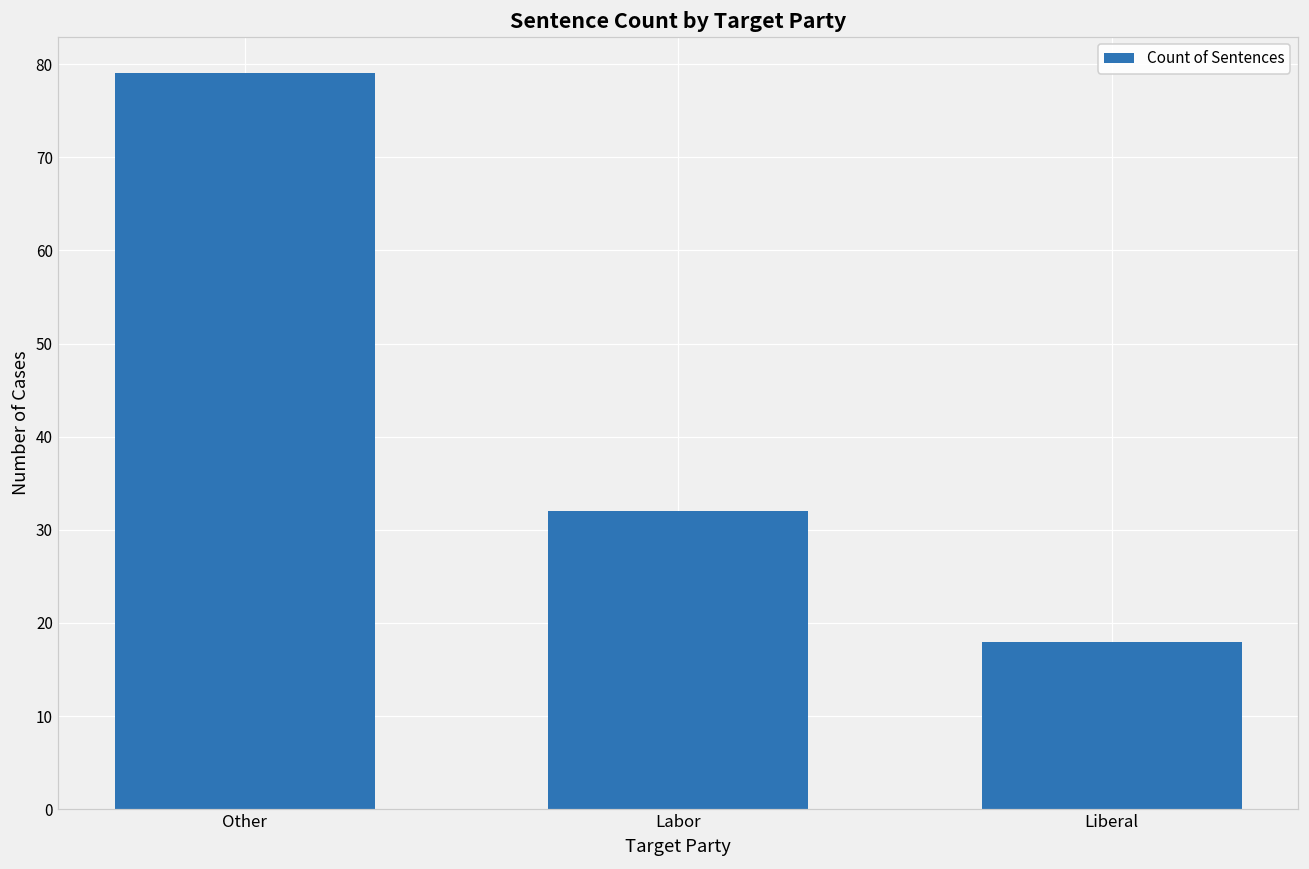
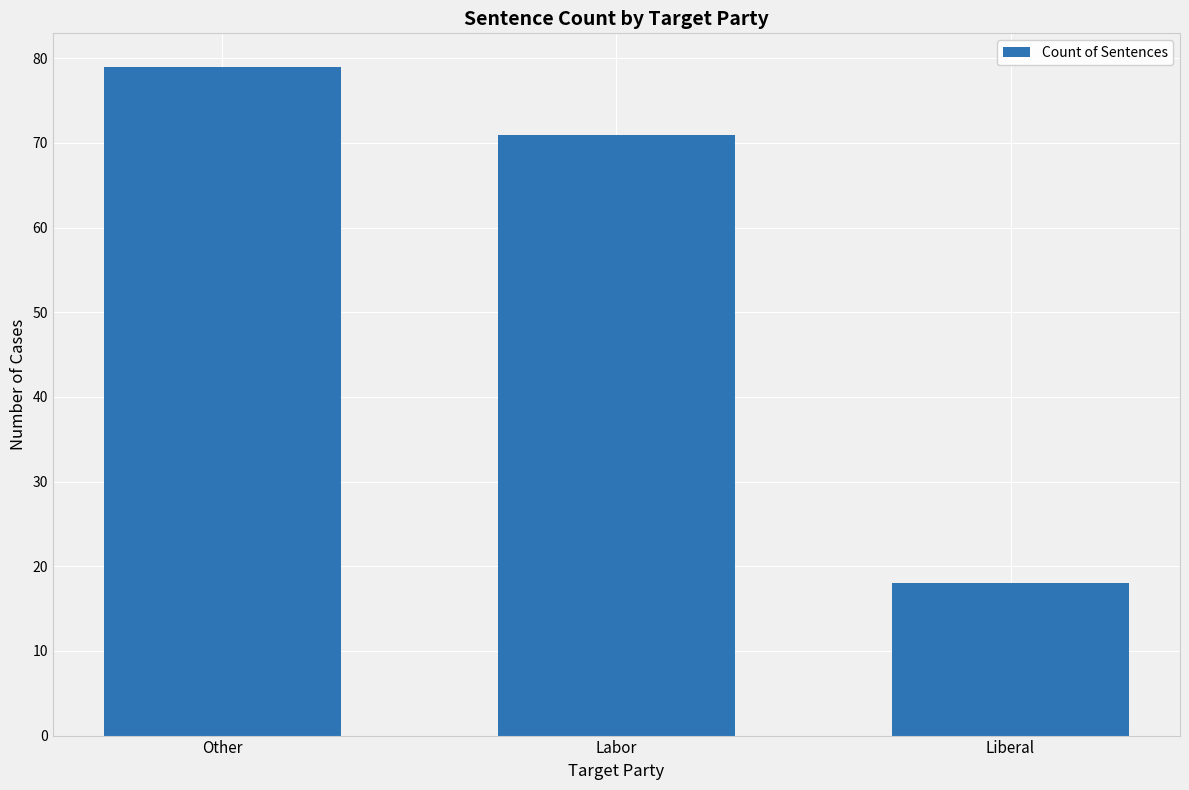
  {
    "Other": 79,
-   "Labor": 32,
+   "Labor": 71,
    "Liberal": 18
  }
